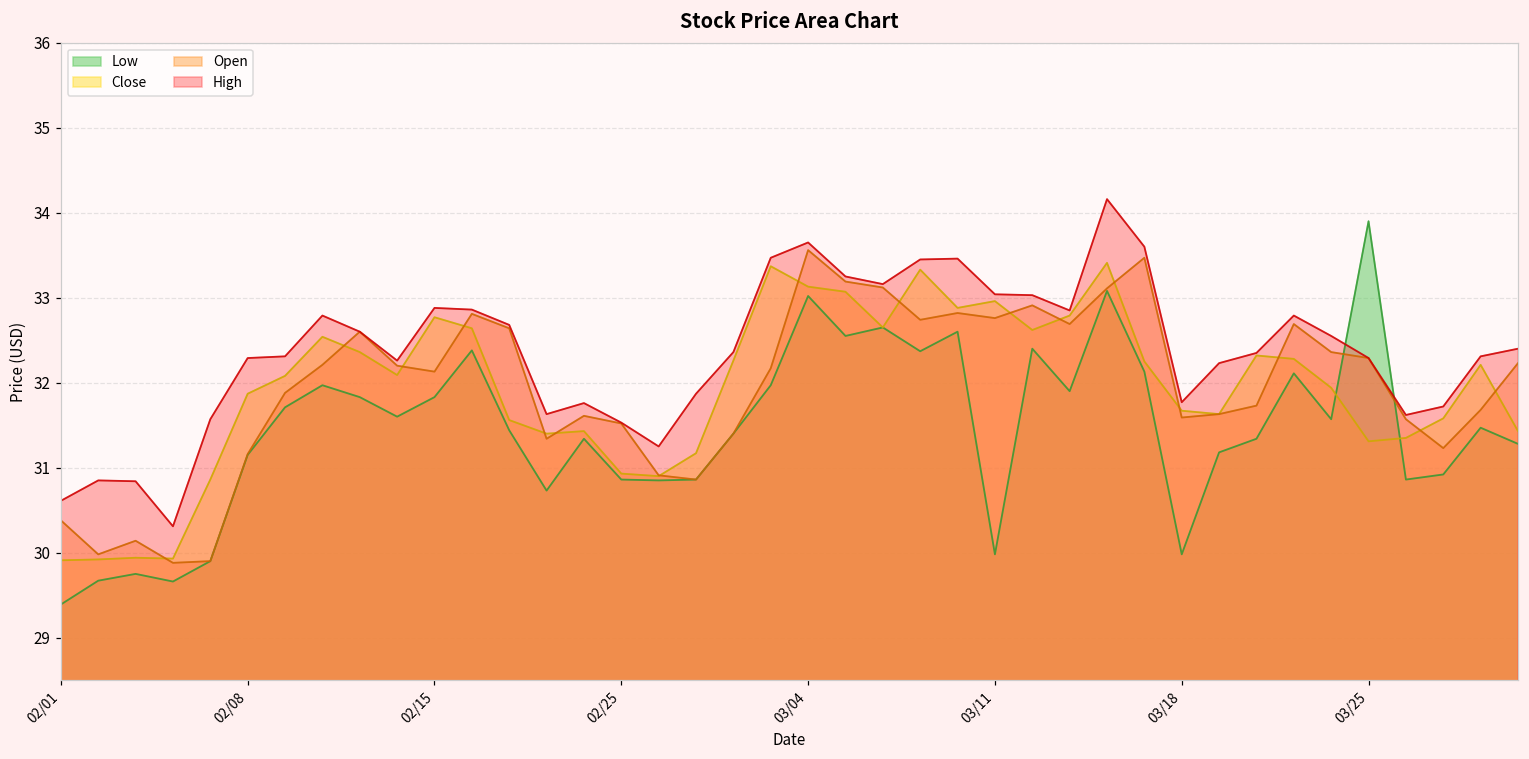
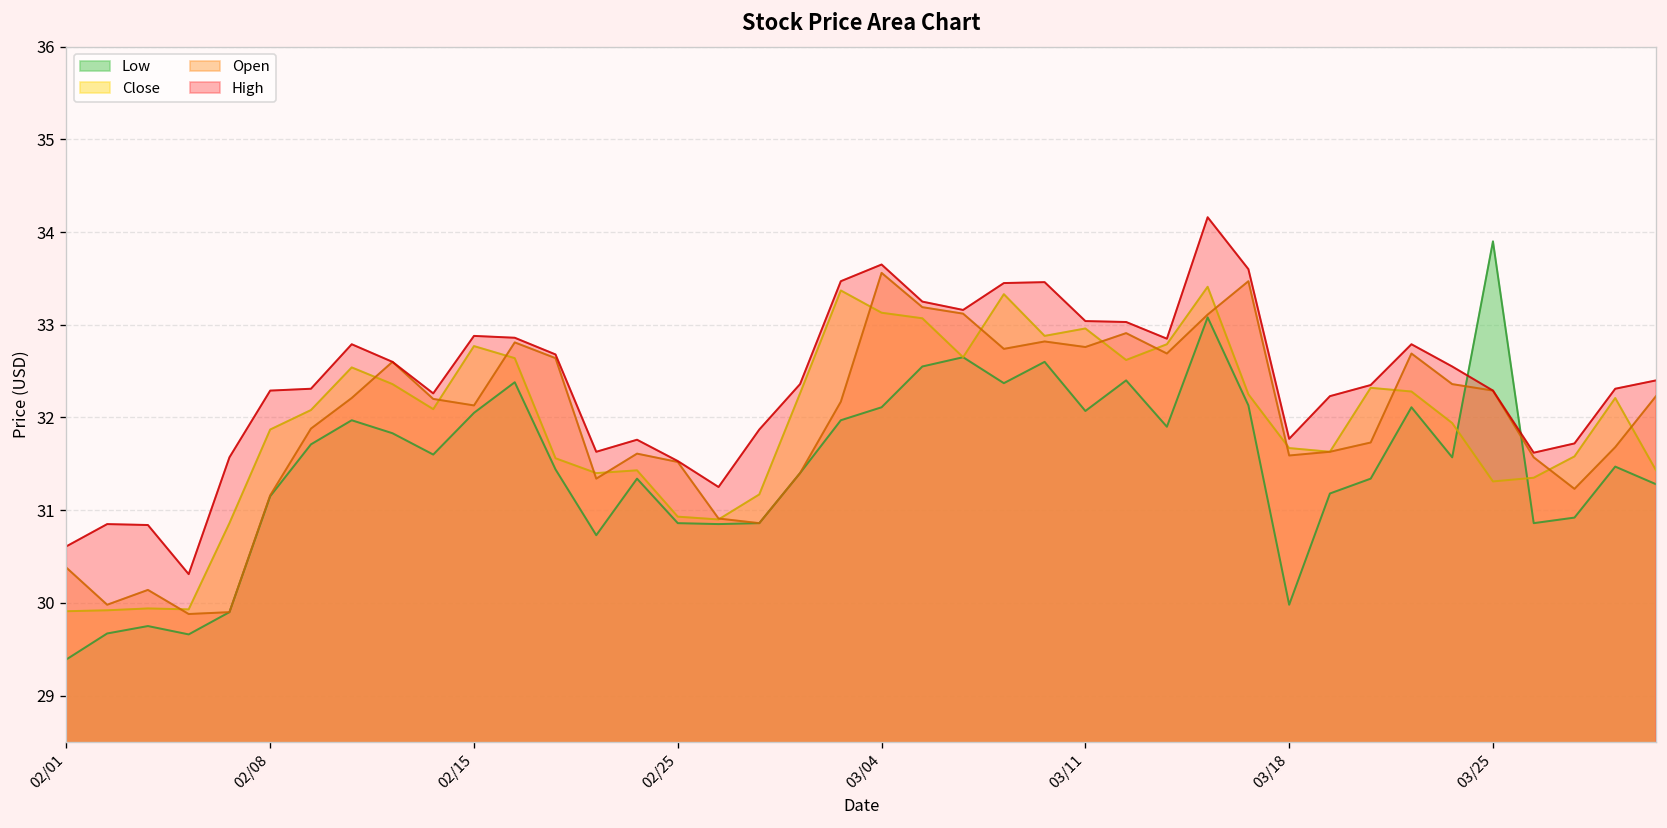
  {
    "Low": {
      "02/01": 29.4,
-     "02/15": 31.8,
+     "02/15": 32.1,
      "02/25": 30.9,
-     "03/04": 33.0,
-     "03/11": 30.0,
+     "03/04": 32.1,
+     "03/11": 32.1,
      "03/18": 30.0,
      "03/25": 33.9
    }
  }
